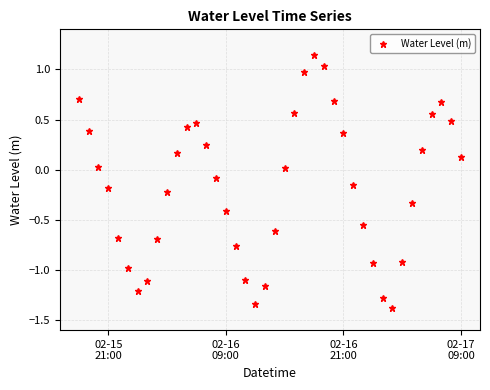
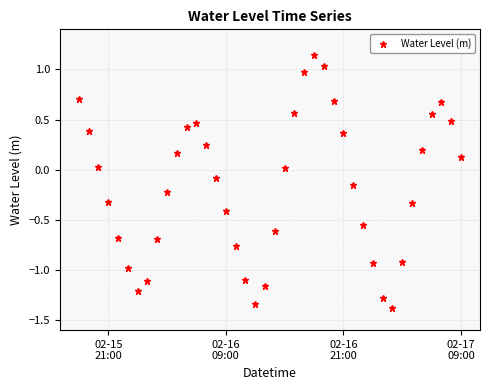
  {
-   "02-15 21:00": -0.18,
+   "02-15 21:00": -0.32,
    "02-16 09:00": -0.41,
    "02-16 21:00": 0.37,
    "02-17 09:00": 0.13
  }
